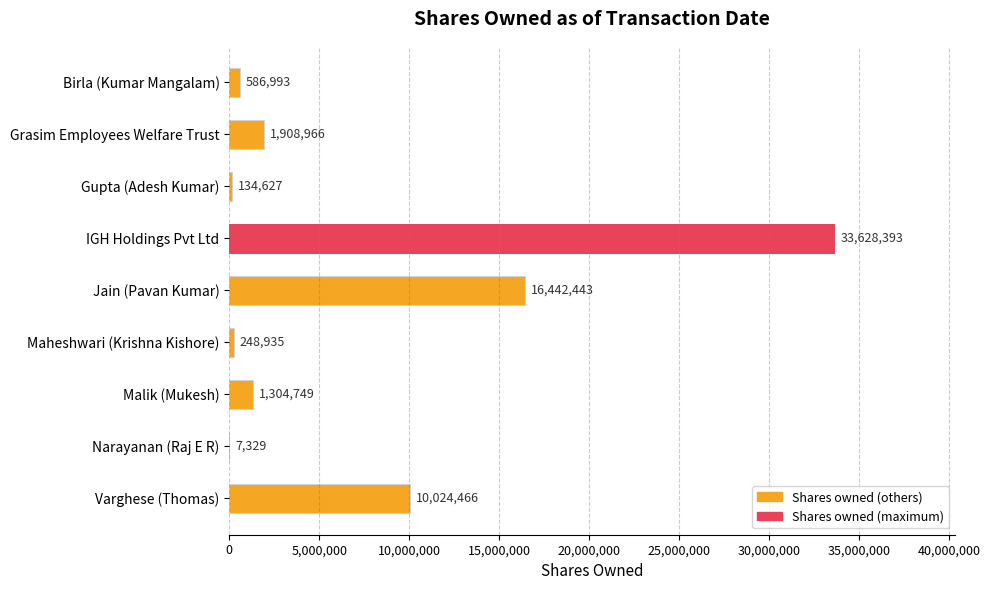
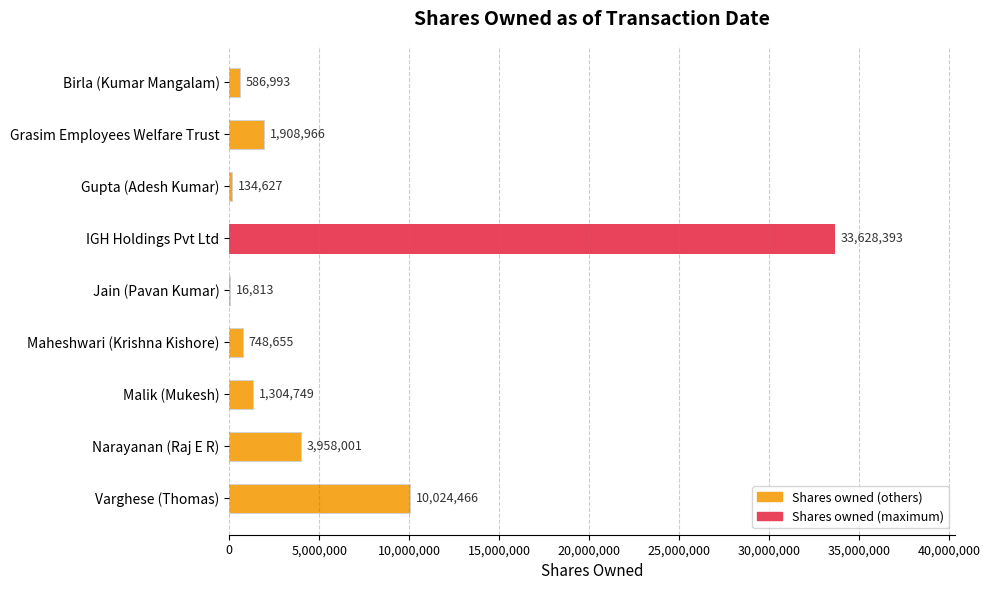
  {
    "Birla (Kumar Mangalam)": "586,993",
    "Grasim Employees Welfare Trust": "1,908,966",
    "Gupta (Adesh Kumar)": "134,627",
    "IGH Holdings Pvt Ltd": "33,628,393",
-   "Jain (Pavan Kumar)": "16,442,443",
-   "Maheshwari (Krishna Kishore)": "248,935",
+   "Jain (Pavan Kumar)": "16,813",
+   "Maheshwari (Krishna Kishore)": "748,655",
    "Malik (Mukesh)": "1,304,749",
-   "Narayanan (Raj E R)": "7,329",
+   "Narayanan (Raj E R)": "3,958,001",
    "Varghese (Thomas)": "10,024,466"
  }
